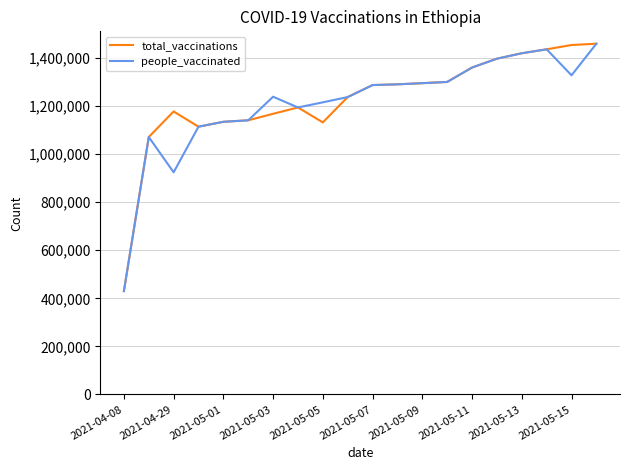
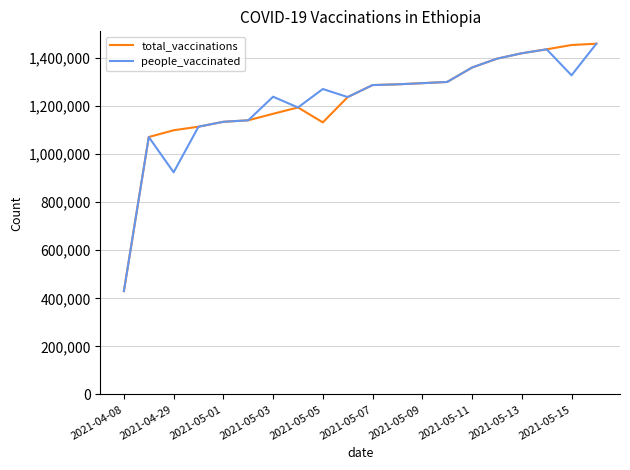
  {
    "total_vaccinations": {
-     "2021-04-29": "1,180,000",
+     "2021-04-29": "1,100,000",
      "2021-05-03": "1,170,000",
      "2021-05-05": "1,130,000",
      "2021-05-15": "1,450,000"
    },
    "people_vaccinated": {
      "2021-04-29": "920,000",
      "2021-05-03": "1,240,000",
-     "2021-05-05": "1,220,000",
+     "2021-05-05": "1,270,000",
      "2021-05-15": "1,330,000"
    }
  }
